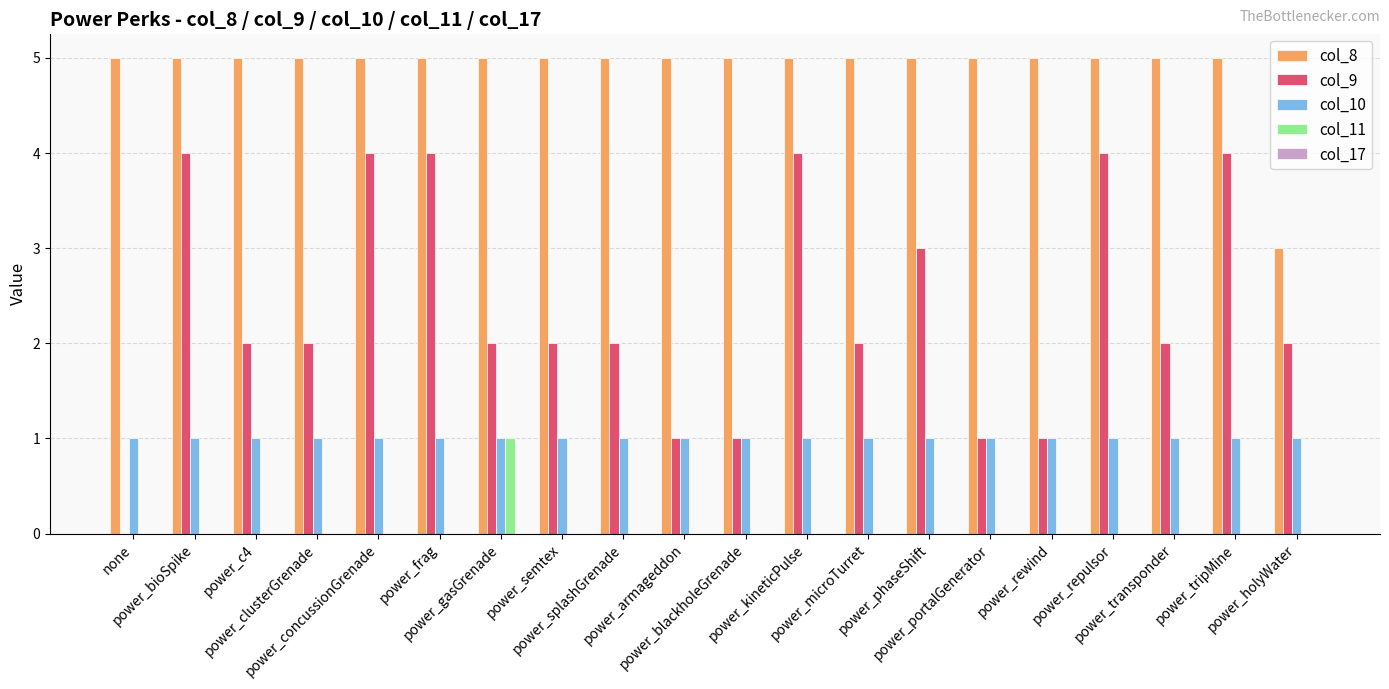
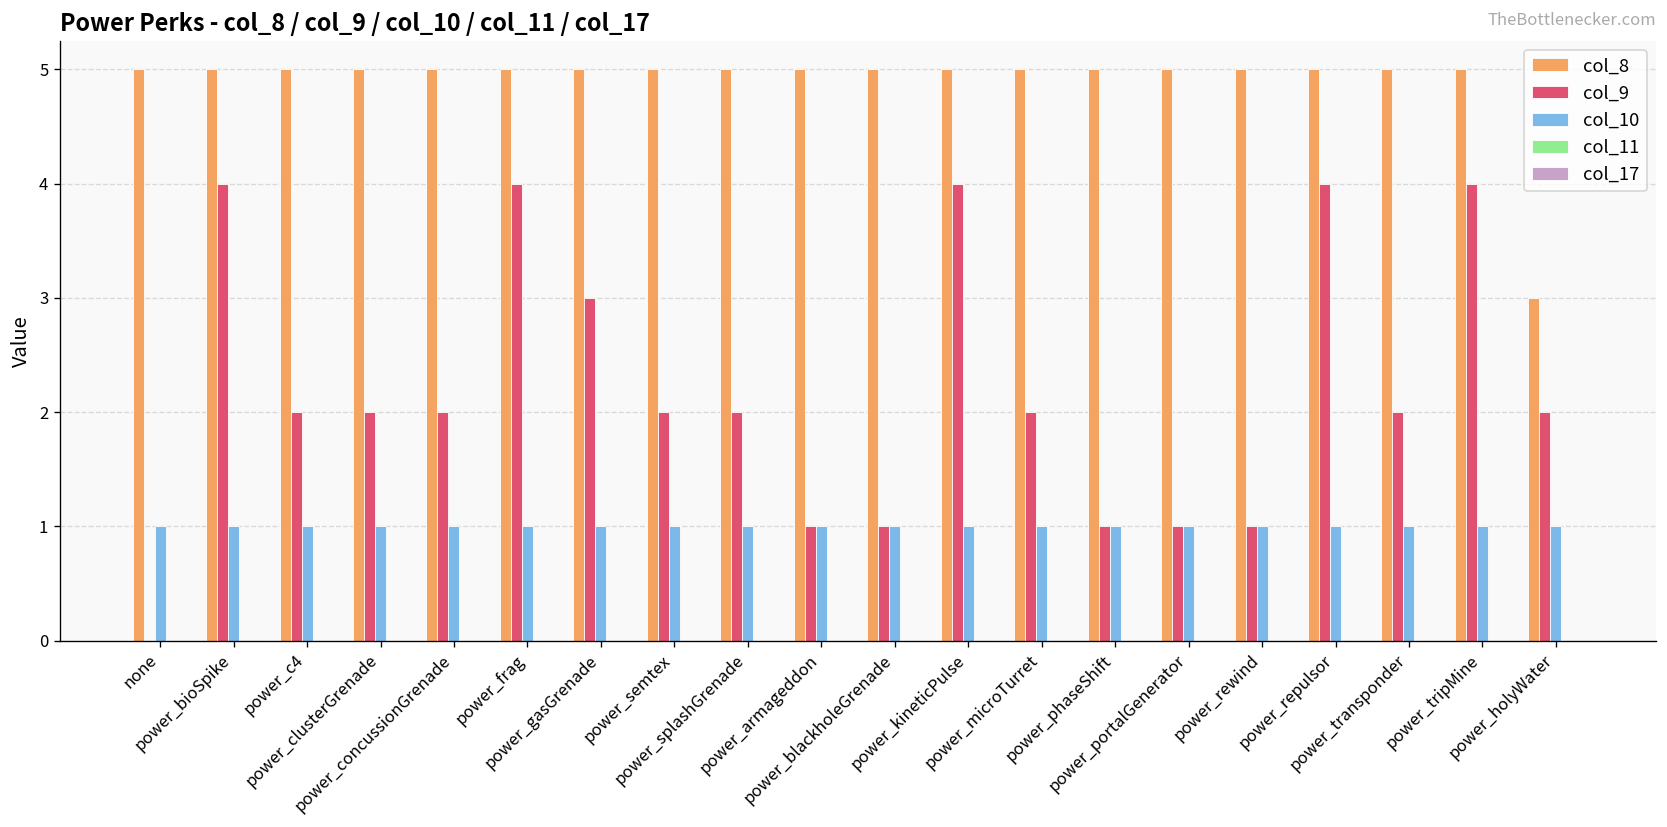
  {
    "col_8": {
      "none": 5,
      "power_bioSpike": 5,
      "power_c4": 5,
      "power_clusterGrenade": 5,
      "power_concussionGrenade": 5,
      "power_frag": 5,
      "power_gasGrenade": 5,
      "power_semtex": 5,
      "power_splashGrenade": 5,
      "power_armageddon": 5,
      "power_blackholeGrenade": 5,
      "power_kineticPulse": 5,
      "power_microTurret": 5,
      "power_phaseShift": 5,
      "power_portalGenerator": 5,
      "power_rewind": 5,
      "power_repulsor": 5,
      "power_transponder": 5,
      "power_tripMine": 5,
      "power_holyWater": 3
    },
    "col_9": {
      "none": 0,
      "power_bioSpike": 4,
      "power_c4": 2,
      "power_clusterGrenade": 2,
-     "power_concussionGrenade": 4,
+     "power_concussionGrenade": 2,
      "power_frag": 4,
-     "power_gasGrenade": 2,
+     "power_gasGrenade": 3,
      "power_semtex": 2,
      "power_splashGrenade": 2,
      "power_armageddon": 1,
      "power_blackholeGrenade": 1,
      "power_kineticPulse": 4,
      "power_microTurret": 2,
-     "power_phaseShift": 3,
+     "power_phaseShift": 1,
      "power_portalGenerator": 1,
      "power_rewind": 1,
      "power_repulsor": 4,
      "power_transponder": 2,
      "power_tripMine": 4,
      "power_holyWater": 2
    },
    "col_10": {
      "none": 1,
      "power_bioSpike": 1,
      "power_c4": 1,
      "power_clusterGrenade": 1,
      "power_concussionGrenade": 1,
      "power_frag": 1,
      "power_gasGrenade": 1,
      "power_semtex": 1,
      "power_splashGrenade": 1,
      "power_armageddon": 1,
      "power_blackholeGrenade": 1,
      "power_kineticPulse": 1,
      "power_microTurret": 1,
      "power_phaseShift": 1,
      "power_portalGenerator": 1,
      "power_rewind": 1,
      "power_repulsor": 1,
      "power_transponder": 1,
      "power_tripMine": 1,
      "power_holyWater": 1
    },
    "col_11": {
      "none": 0,
      "power_bioSpike": 0,
      "power_c4": 0,
      "power_clusterGrenade": 0,
      "power_concussionGrenade": 0,
      "power_frag": 0,
-     "power_gasGrenade": 1,
+     "power_gasGrenade": 0,
      "power_semtex": 0,
      "power_splashGrenade": 0,
      "power_armageddon": 0,
      "power_blackholeGrenade": 0,
      "power_kineticPulse": 0,
      "power_microTurret": 0,
      "power_phaseShift": 0,
      "power_portalGenerator": 0,
      "power_rewind": 0,
      "power_repulsor": 0,
      "power_transponder": 0,
      "power_tripMine": 0,
      "power_holyWater": 0
    },
    "col_17": {
      "none": 0,
      "power_bioSpike": 0,
      "power_c4": 0,
      "power_clusterGrenade": 0,
      "power_concussionGrenade": 0,
      "power_frag": 0,
      "power_gasGrenade": 0,
      "power_semtex": 0,
      "power_splashGrenade": 0,
      "power_armageddon": 0,
      "power_blackholeGrenade": 0,
      "power_kineticPulse": 0,
      "power_microTurret": 0,
      "power_phaseShift": 0,
      "power_portalGenerator": 0,
      "power_rewind": 0,
      "power_repulsor": 0,
      "power_transponder": 0,
      "power_tripMine": 0,
      "power_holyWater": 0
    }
  }
